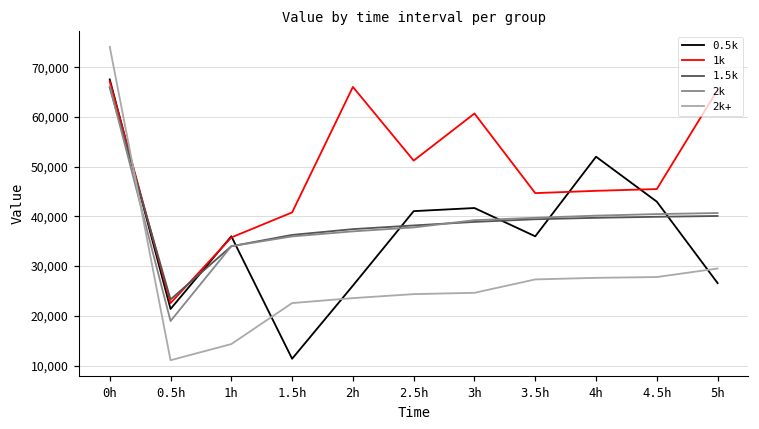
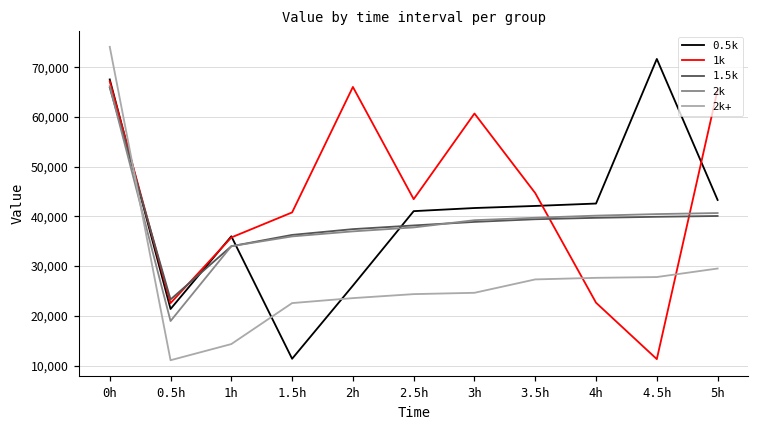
  {
    "0.5k": {
      "0.5h": "21,000",
      "1.5h": "11,000",
      "2h": "26,000",
      "2.5h": "41,000",
      "3h": "42,000",
-     "3.5h": "36,000",
-     "4h": "52,000",
-     "4.5h": "43,000",
-     "5h": "27,000"
+     "3.5h": "42,000",
+     "4h": "43,000",
+     "4.5h": "72,000",
+     "5h": "43,000"
    },
    "1k": {
      "0.5h": "23,000",
      "1.5h": "41,000",
      "2h": "66,000",
-     "2.5h": "51,000",
+     "2.5h": "43,000",
      "3h": "61,000",
      "3.5h": "45,000",
-     "4h": "45,000",
-     "4.5h": "46,000"
+     "4h": "23,000",
+     "4.5h": "11,000"
    },
    "1.5k": {
      "0.5h": "23,000",
      "5h": "40,000"
    }
  }
